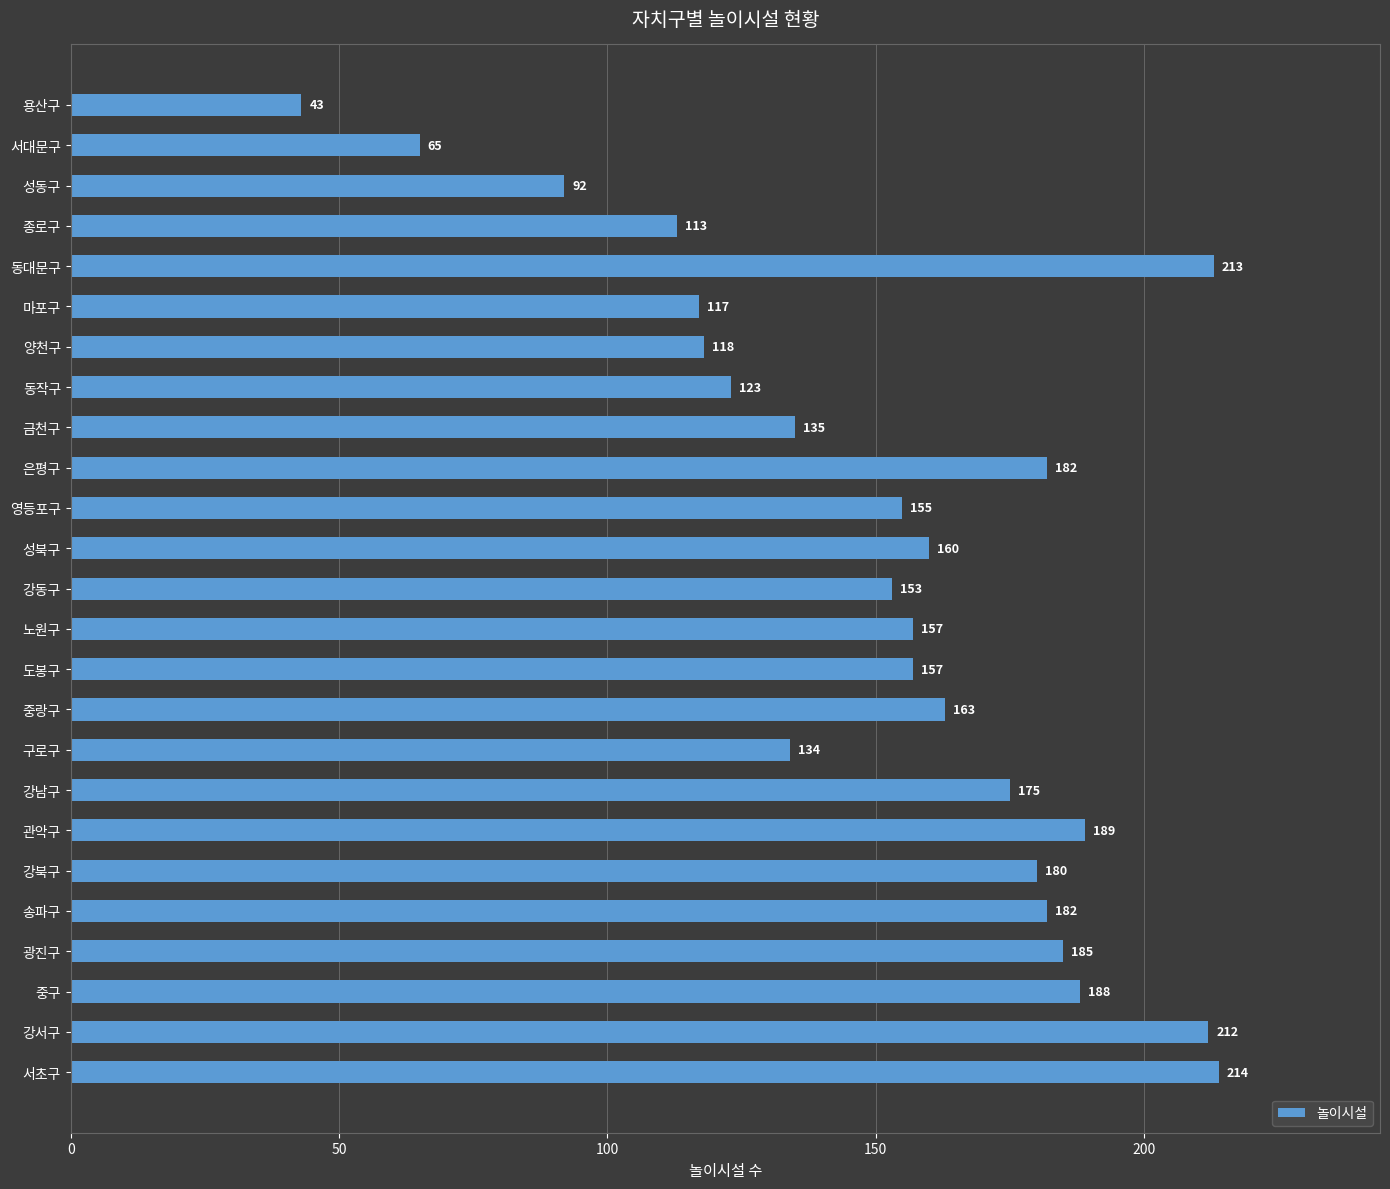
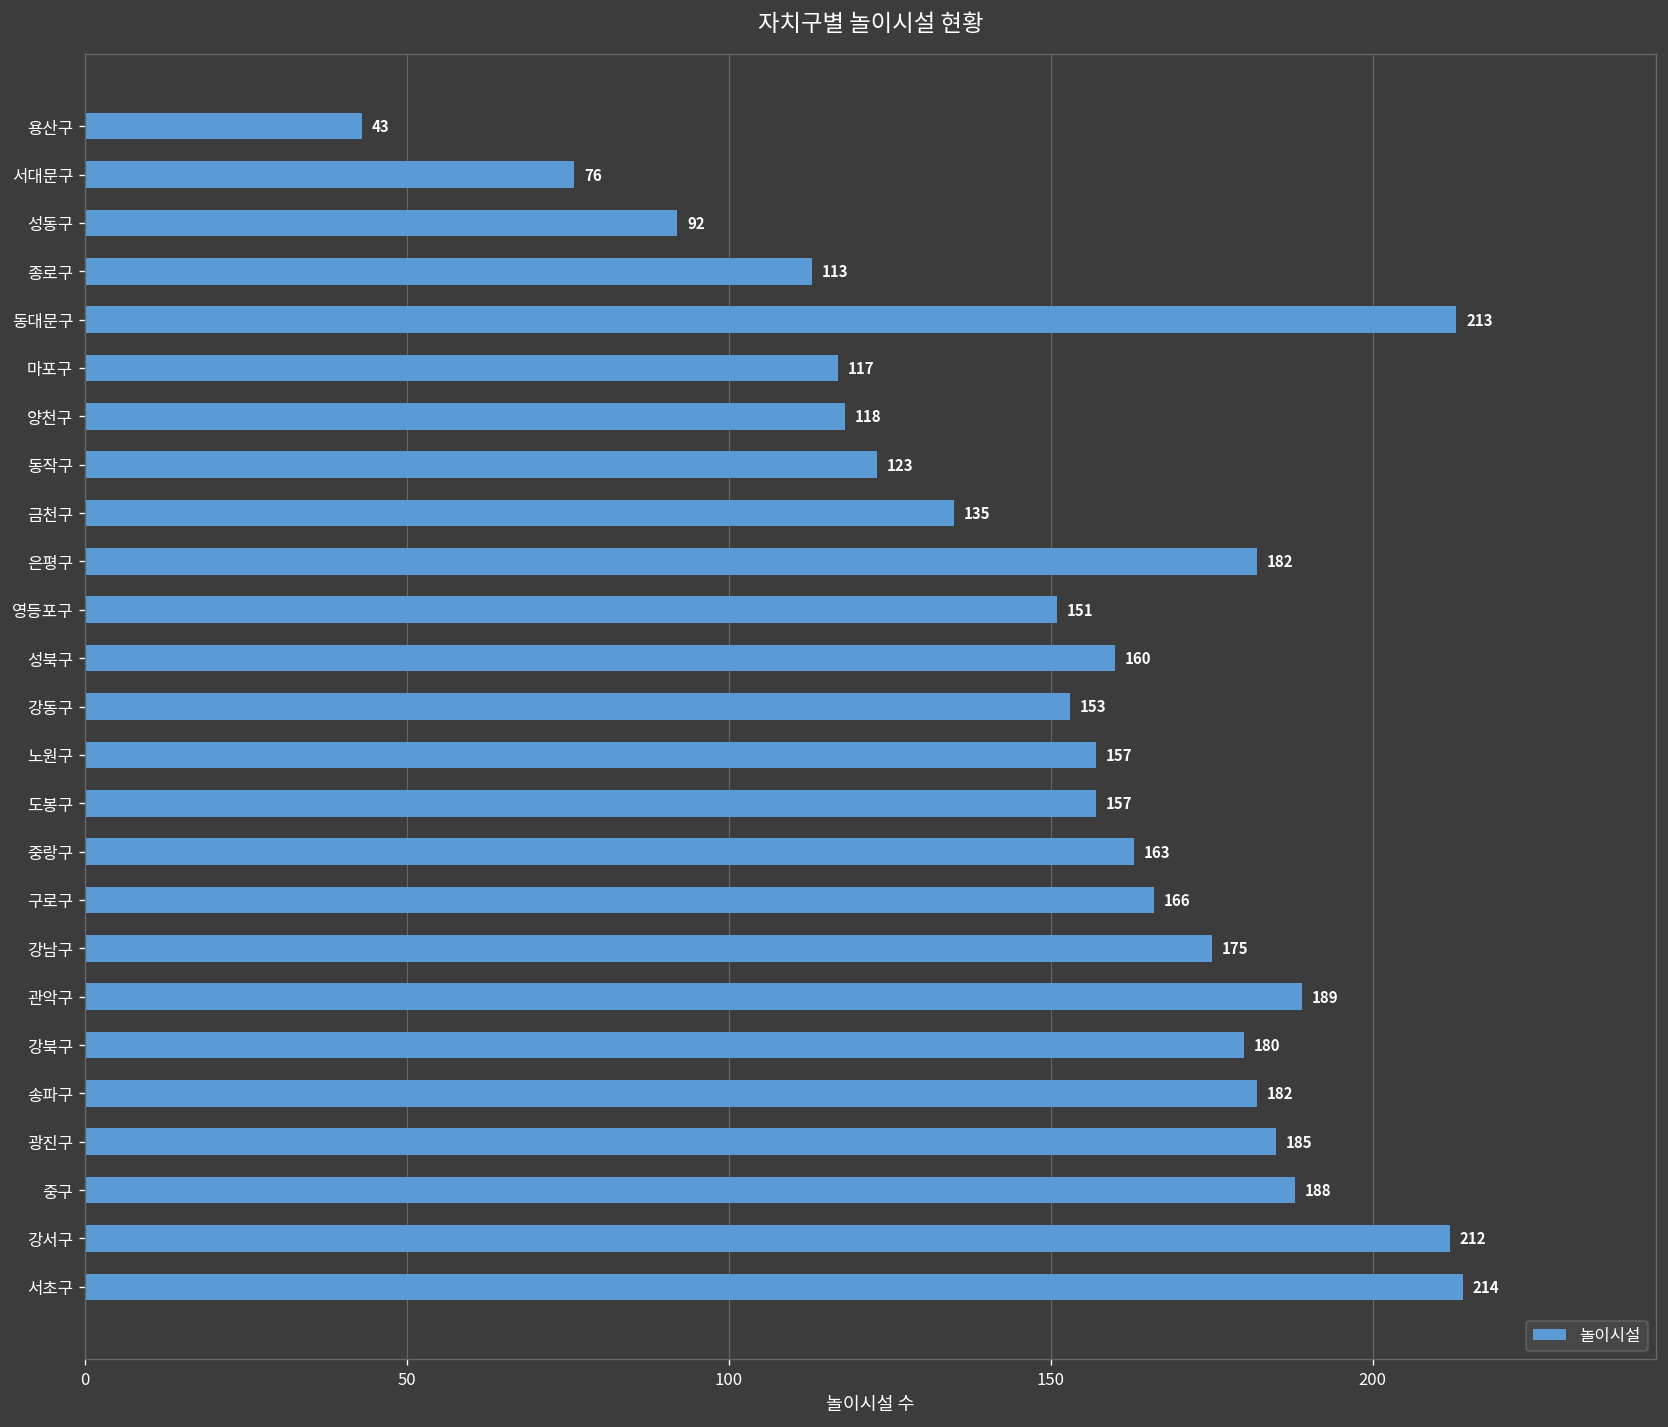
  {
    "용산구": 43,
-   "서대문구": 65,
+   "서대문구": 76,
    "성동구": 92,
    "종로구": 113,
    "동대문구": 213,
    "마포구": 117,
    "양천구": 118,
    "동작구": 123,
    "금천구": 135,
    "은평구": 182,
-   "영등포구": 155,
+   "영등포구": 151,
    "성북구": 160,
    "강동구": 153,
    "노원구": 157,
    "도봉구": 157,
    "중랑구": 163,
-   "구로구": 134,
+   "구로구": 166,
    "강남구": 175,
    "관악구": 189,
    "강북구": 180,
    "송파구": 182,
    "광진구": 185,
    "중구": 188,
    "강서구": 212,
    "서초구": 214
  }
